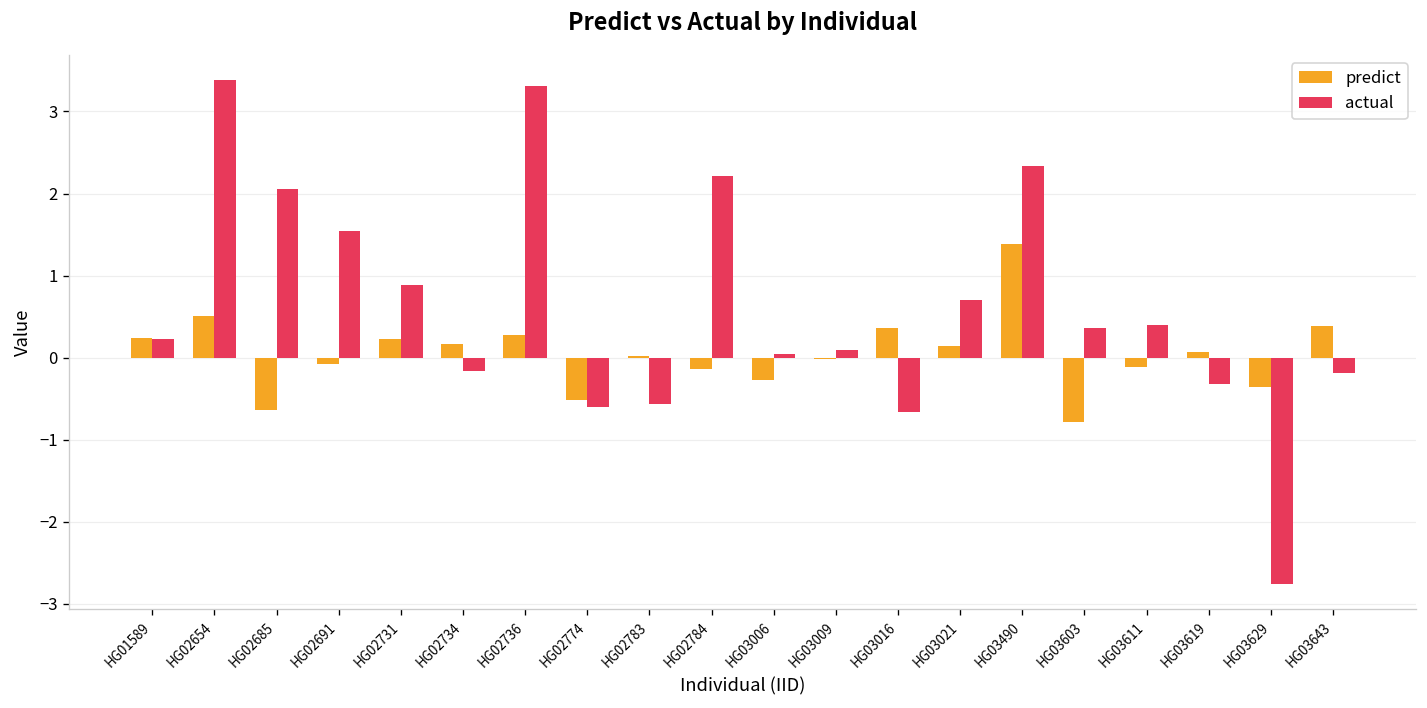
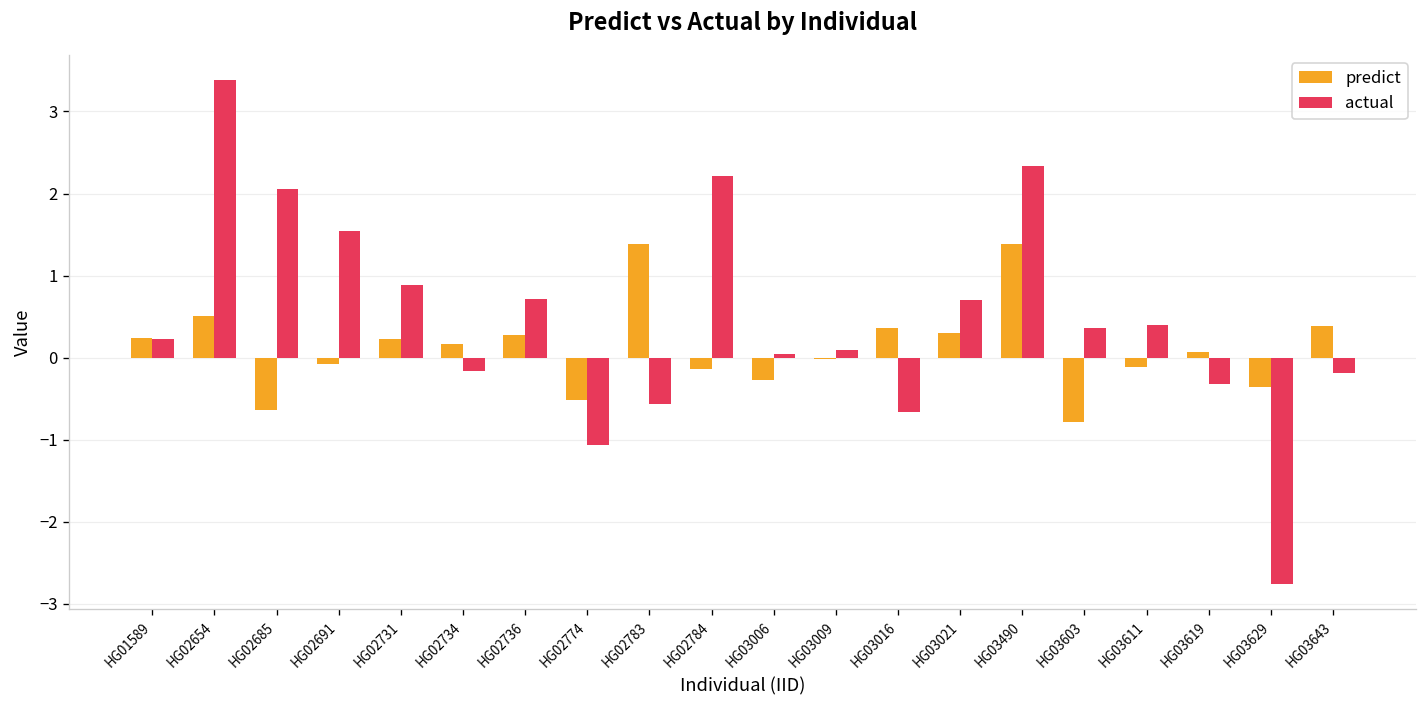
  {
    "predict": {
      "HG01589": 0.2,
      "HG02654": 0.5,
      "HG02685": -0.6,
      "HG02691": -0.1,
      "HG02731": 0.2,
      "HG02734": 0.2,
      "HG02736": 0.3,
      "HG02774": -0.5,
-     "HG02783": 0.0,
+     "HG02783": 1.4,
      "HG02784": -0.1,
      "HG03006": -0.3,
      "HG03016": 0.4,
-     "HG03021": 0.1,
+     "HG03021": 0.3,
      "HG03490": 1.4,
      "HG03603": -0.8,
      "HG03611": -0.1,
      "HG03619": 0.1,
      "HG03629": -0.4,
      "HG03643": 0.4
    },
    "actual": {
      "HG01589": 0.2,
      "HG02654": 3.4,
      "HG02685": 2.1,
      "HG02691": 1.5,
      "HG02731": 0.9,
      "HG02734": -0.2,
-     "HG02736": 3.3,
-     "HG02774": -0.6,
+     "HG02736": 0.7,
+     "HG02774": -1.1,
      "HG02783": -0.6,
      "HG02784": 2.2,
      "HG03006": 0.1,
      "HG03009": 0.1,
      "HG03016": -0.7,
      "HG03021": 0.7,
      "HG03490": 2.3,
      "HG03603": 0.4,
      "HG03611": 0.4,
      "HG03619": -0.3,
      "HG03629": -2.8,
      "HG03643": -0.2
    }
  }
